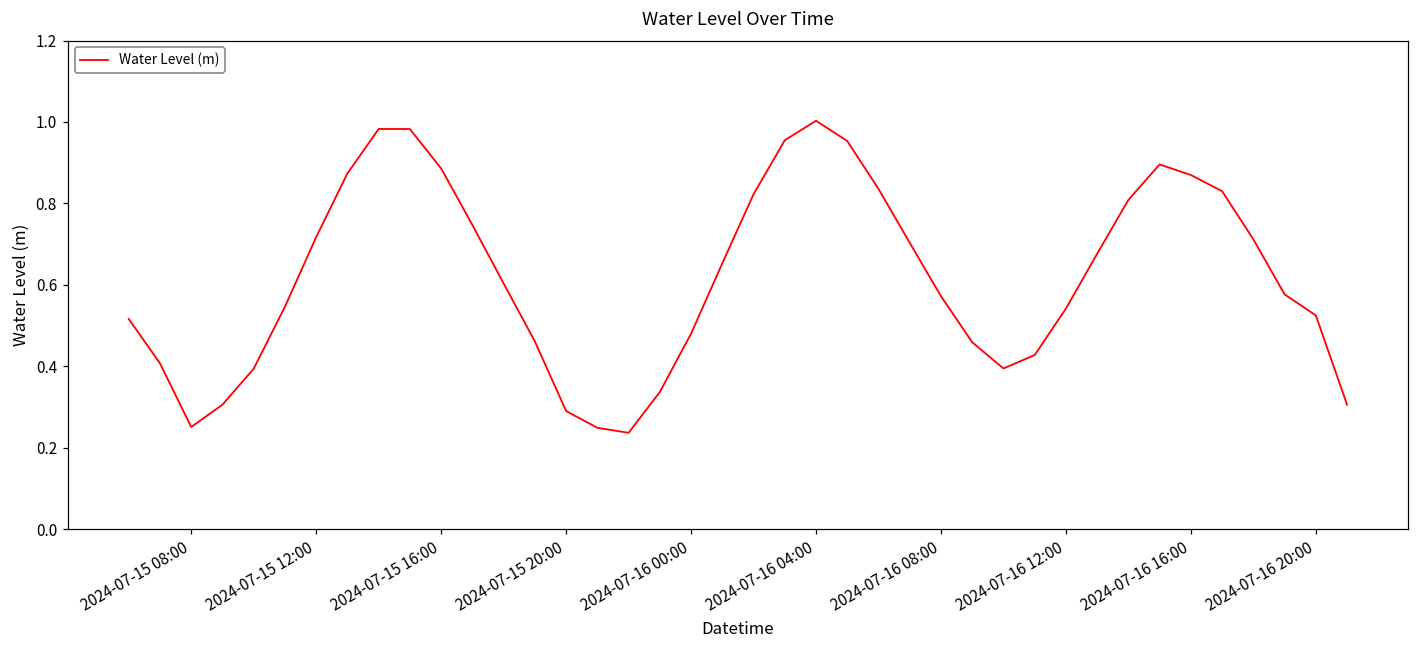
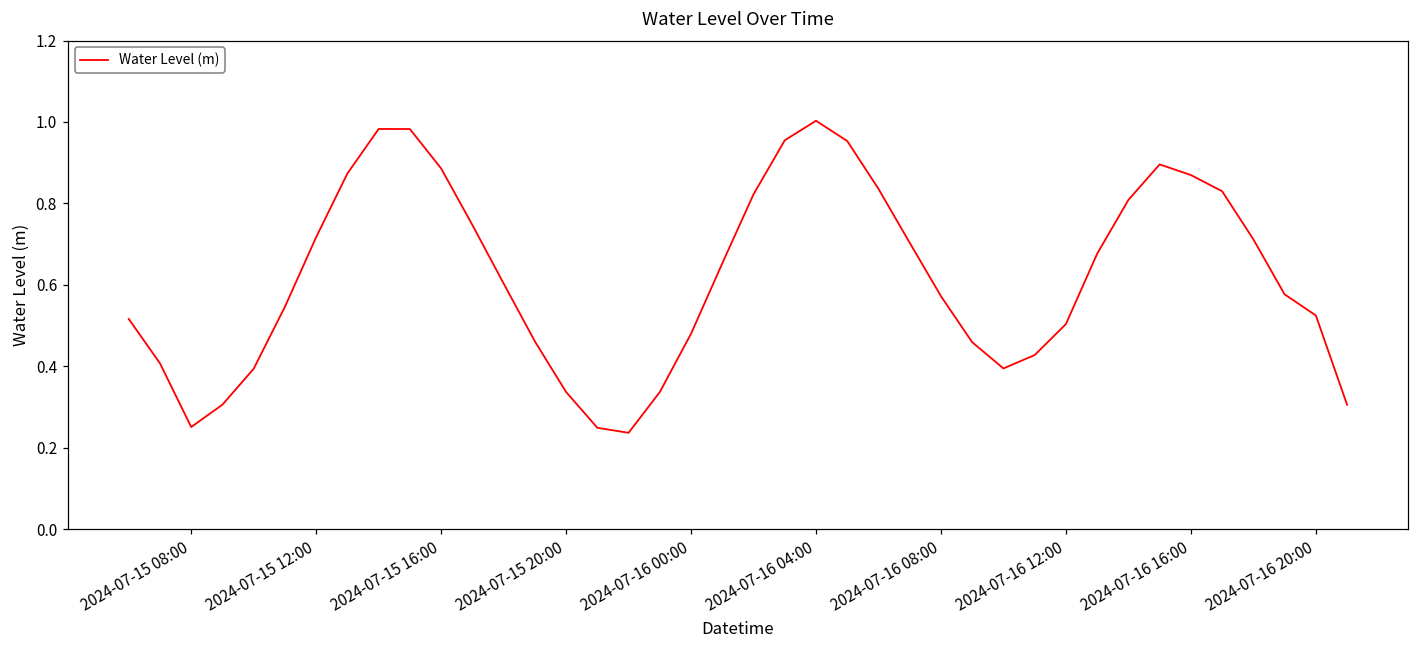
  {
    "2024-07-15 08:00": 0.25,
    "2024-07-15 12:00": 0.72,
    "2024-07-15 16:00": 0.89,
-   "2024-07-15 20:00": 0.29,
+   "2024-07-15 20:00": 0.34,
    "2024-07-16 00:00": 0.48,
    "2024-07-16 04:00": 1.00,
    "2024-07-16 08:00": 0.57,
-   "2024-07-16 12:00": 0.54,
+   "2024-07-16 12:00": 0.50,
    "2024-07-16 16:00": 0.87,
    "2024-07-16 20:00": 0.52
  }
